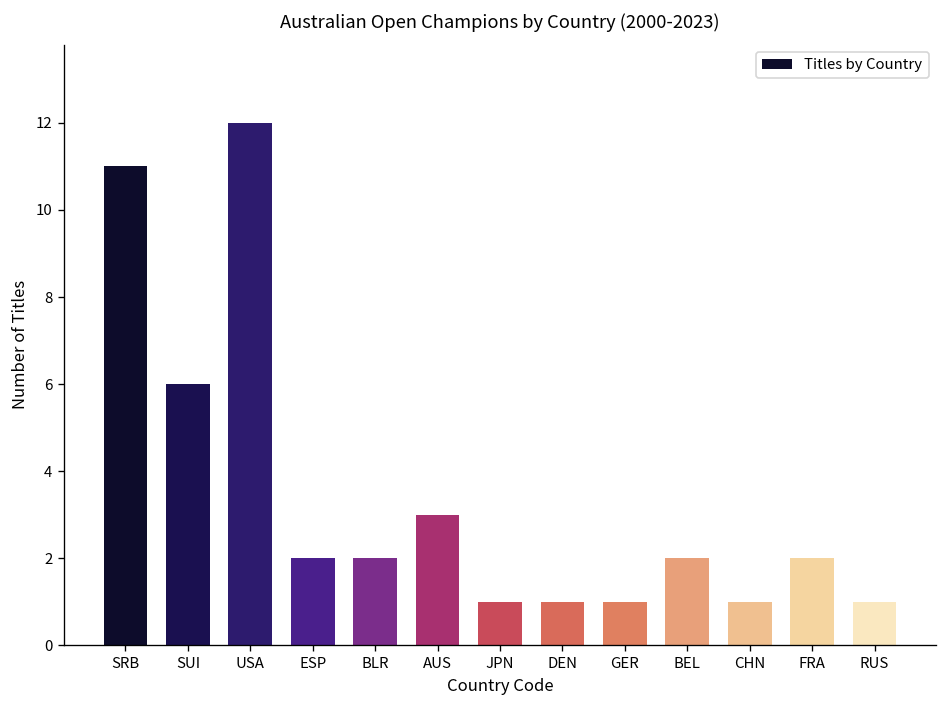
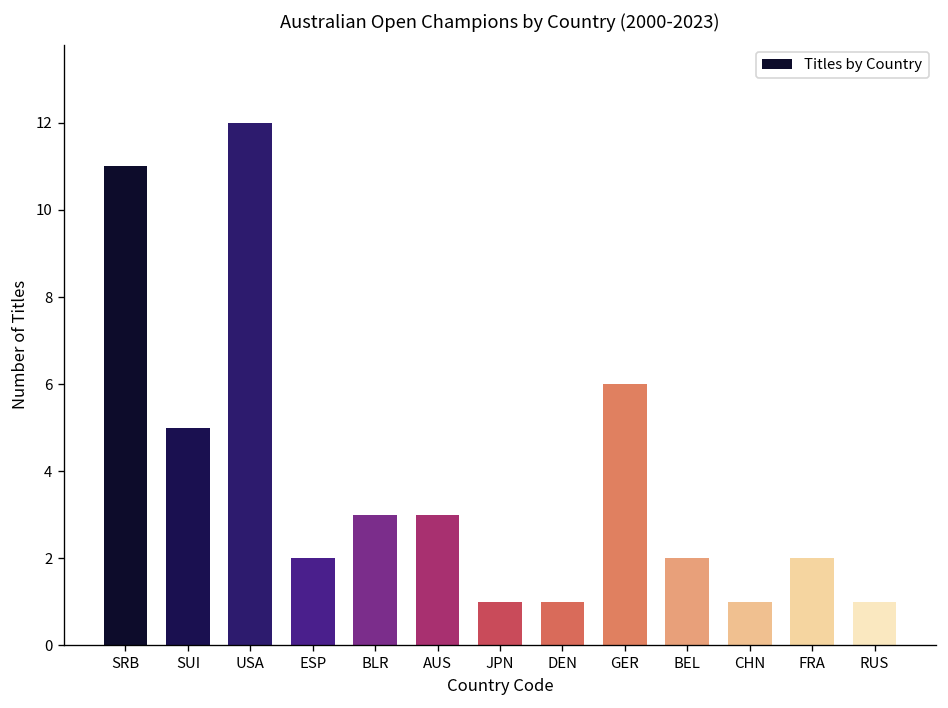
  {
    "SRB": 11,
-   "SUI": 6,
+   "SUI": 5,
    "USA": 12,
    "ESP": 2,
-   "BLR": 2,
+   "BLR": 3,
    "AUS": 3,
    "JPN": 1,
    "DEN": 1,
-   "GER": 1,
+   "GER": 6,
    "BEL": 2,
    "CHN": 1,
    "FRA": 2,
    "RUS": 1
  }
